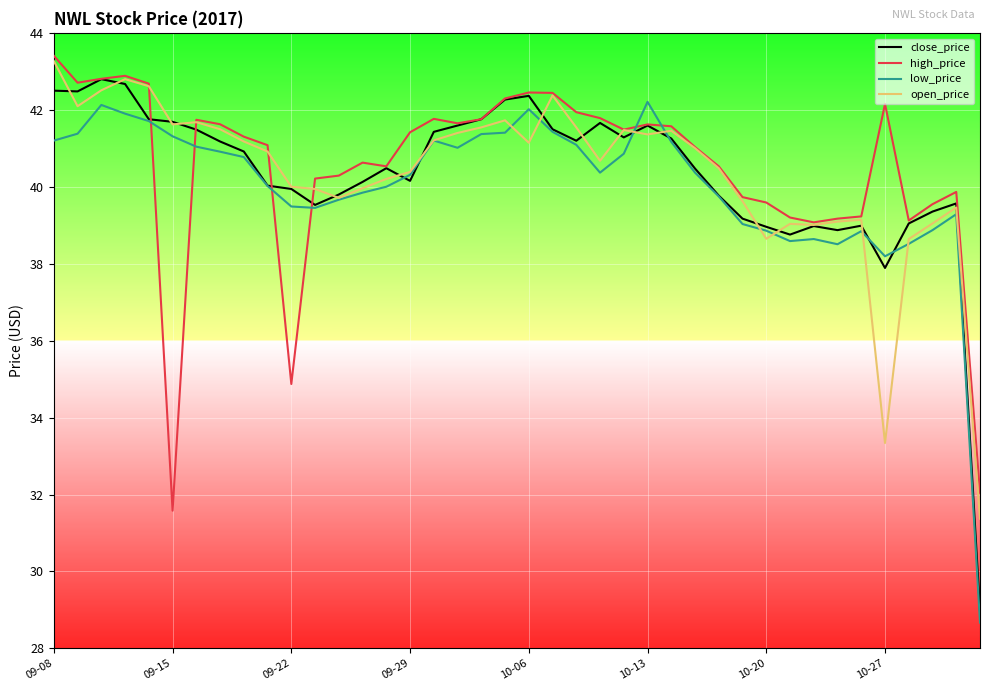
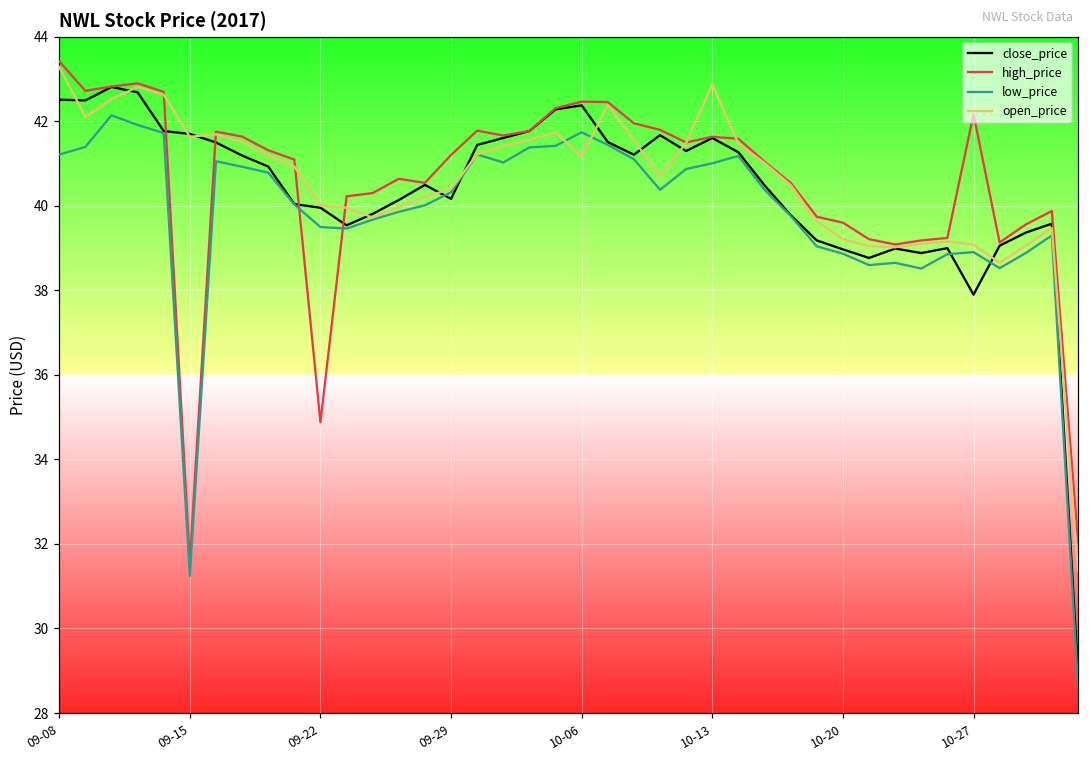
  {
    "close_price": {
      "09-08": 42.5,
      "09-15": 41.7,
      "09-29": 40.2,
      "10-06": 42.4,
      "10-20": 39.0,
      "10-27": 37.9
    },
    "high_price": {
      "09-08": 43.4,
      "09-15": 31.6,
      "09-22": 34.9,
-     "09-29": 41.4,
+     "09-29": 41.2,
      "10-06": 42.5,
      "10-20": 39.6
    },
    "low_price": {
      "09-08": 41.2,
-     "09-15": 41.3,
+     "09-15": 31.2,
      "09-22": 39.5,
      "09-29": 40.3,
-     "10-06": 42.0,
-     "10-13": 42.2,
+     "10-06": 41.7,
+     "10-13": 41.0,
      "10-20": 38.9,
-     "10-27": 38.2
+     "10-27": 38.9
    },
    "open_price": {
      "09-08": 43.3,
      "09-15": 41.6,
      "09-29": 40.4,
      "10-06": 41.2,
-     "10-13": 41.4,
-     "10-20": 38.7,
-     "10-27": 33.3
+     "10-13": 42.9,
+     "10-20": 39.2,
+     "10-27": 39.1
    }
  }
